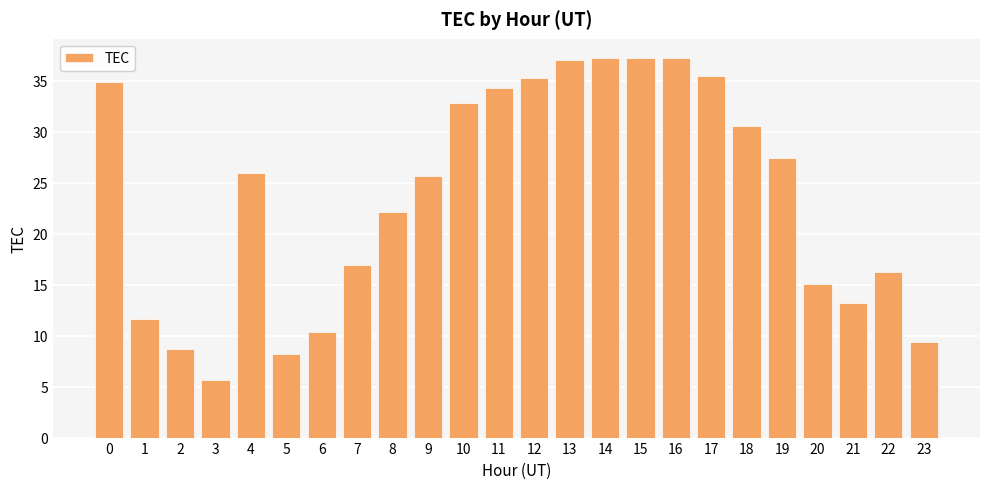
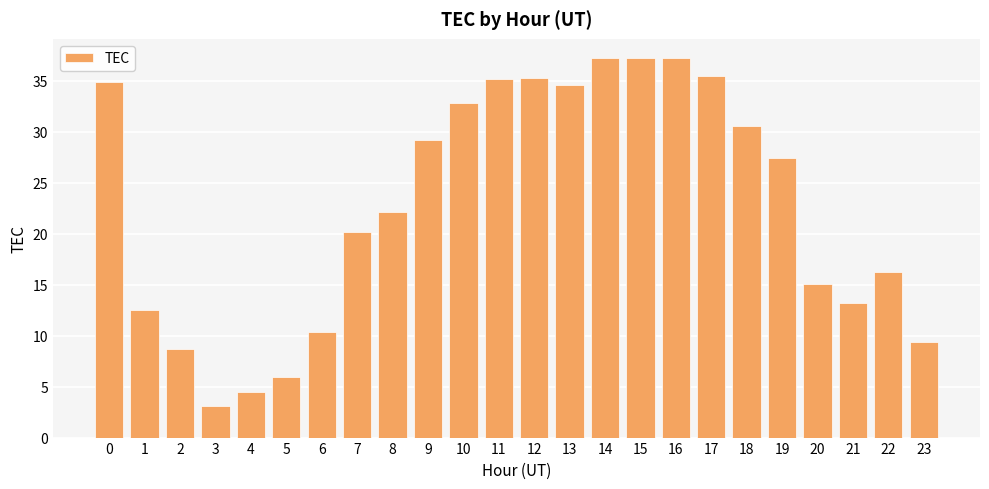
  {
    "0": 34.8,
-   "1": 11.6,
+   "1": 12.5,
    "2": 8.7,
-   "3": 5.7,
-   "4": 25.9,
-   "5": 8.2,
+   "3": 3.1,
+   "4": 4.5,
+   "5": 6.0,
    "6": 10.3,
-   "7": 16.9,
+   "7": 20.1,
    "8": 22.1,
-   "9": 25.6,
+   "9": 29.2,
    "10": 32.8,
-   "11": 34.3,
+   "11": 35.1,
    "12": 35.2,
-   "13": 37.1,
+   "13": 34.6,
    "14": 37.2,
    "15": 37.2,
    "16": 37.2,
    "17": 35.4,
    "18": 30.5,
    "19": 27.5,
    "20": 15.1,
    "21": 13.2,
    "22": 16.3,
    "23": 9.3
  }
